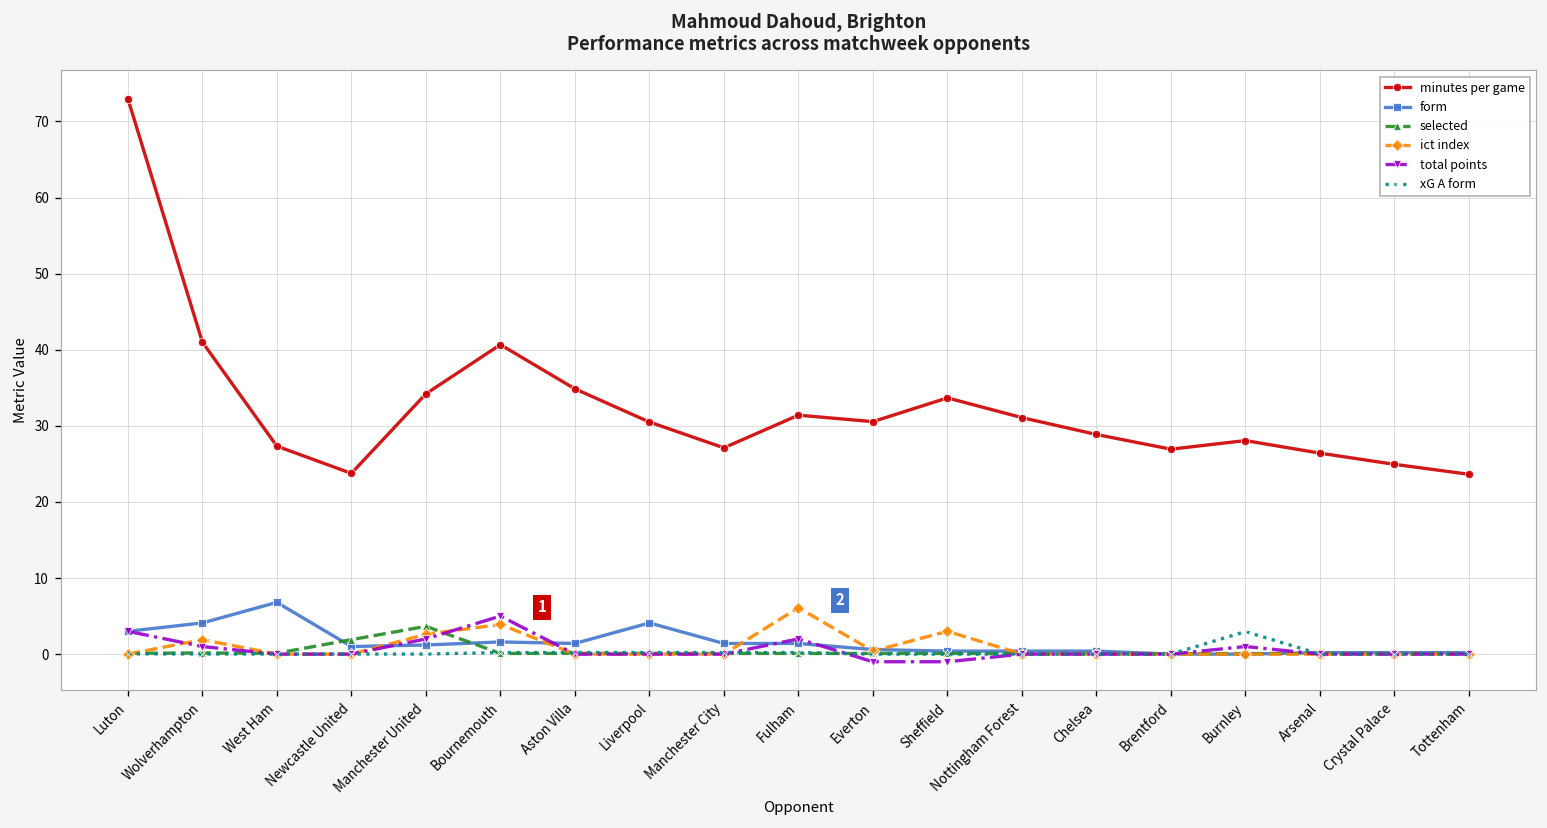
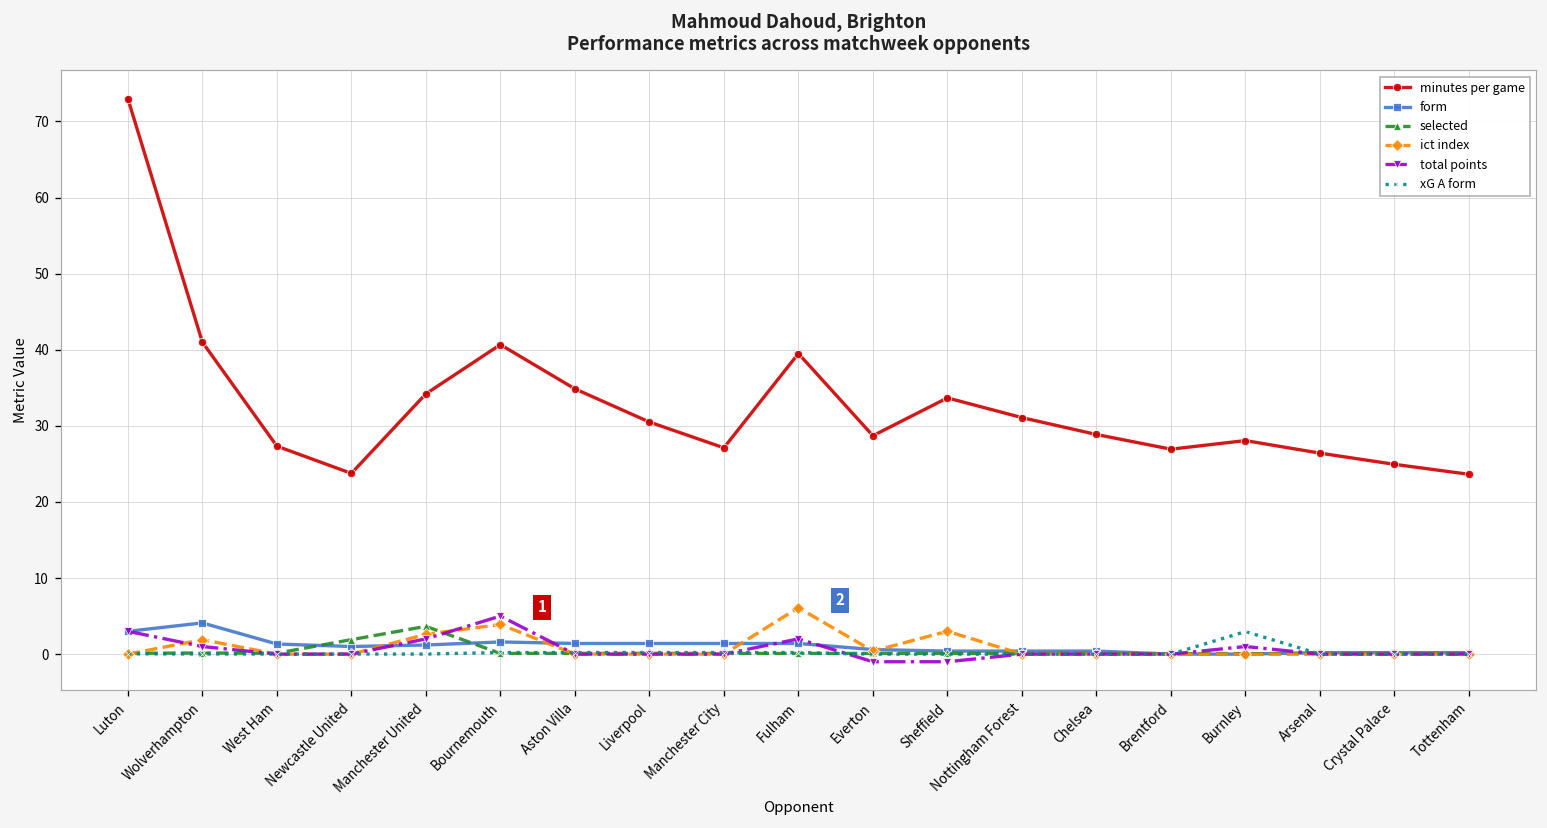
  {
    "minutes per game": {
      "Luton": 73,
      "Wolverhampton": 41,
      "West Ham": 27,
      "Newcastle United": 24,
      "Manchester United": 34,
      "Bournemouth": 41,
      "Aston Villa": 35,
      "Liverpool": 31,
      "Manchester City": 27,
-     "Fulham": 31,
-     "Everton": 31,
+     "Fulham": 40,
+     "Everton": 29,
      "Sheffield": 34,
      "Nottingham Forest": 31,
      "Chelsea": 29,
      "Brentford": 27,
      "Burnley": 28,
      "Arsenal": 26,
      "Crystal Palace": 25,
      "Tottenham": 24
    },
    "form": {
      "Wolverhampton": 4,
-     "West Ham": 7,
+     "West Ham": 1,
      "Newcastle United": 1,
      "Manchester United": 1,
      "Bournemouth": 2,
      "Aston Villa": 1,
-     "Liverpool": 4,
+     "Liverpool": 1,
      "Manchester City": 1,
      "Fulham": 1
    },
    "selected": {
      "Newcastle United": 2,
      "Manchester United": 4
    },
    "ict index": {
      "Wolverhampton": 2,
      "Manchester United": 3,
      "Bournemouth": 4,
      "Fulham": 6,
      "Sheffield": 3
    },
    "total points": {
      "Wolverhampton": 1,
      "Manchester United": 2,
      "Bournemouth": 5,
      "Fulham": 2,
      "Everton": -1,
      "Sheffield": -1,
      "Burnley": 1
    },
    "xG A form": {
      "Manchester United": 0,
      "Burnley": 3
    }
  }
